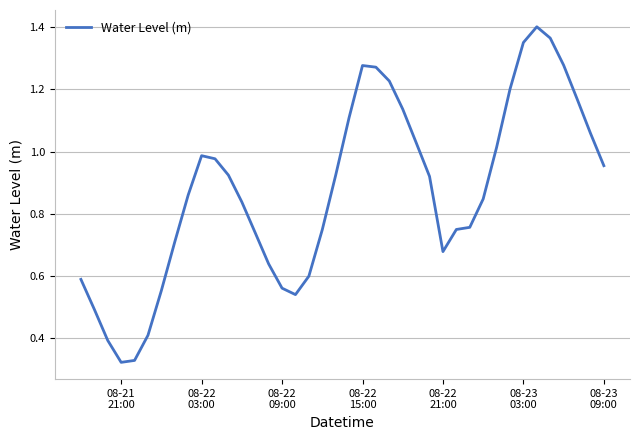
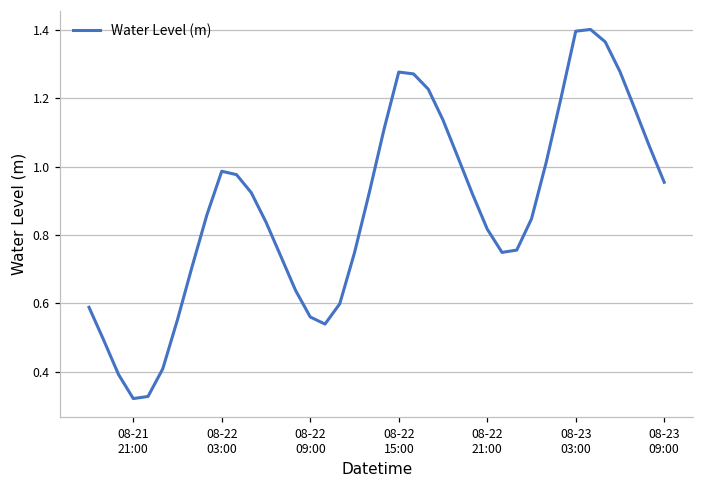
  {
    "08-21 21:00": 0.32,
    "08-22 03:00": 0.99,
    "08-22 09:00": 0.56,
    "08-22 15:00": 1.28,
-   "08-22 21:00": 0.68,
-   "08-23 03:00": 1.35,
+   "08-22 21:00": 0.82,
+   "08-23 03:00": 1.40,
    "08-23 09:00": 0.95
  }
